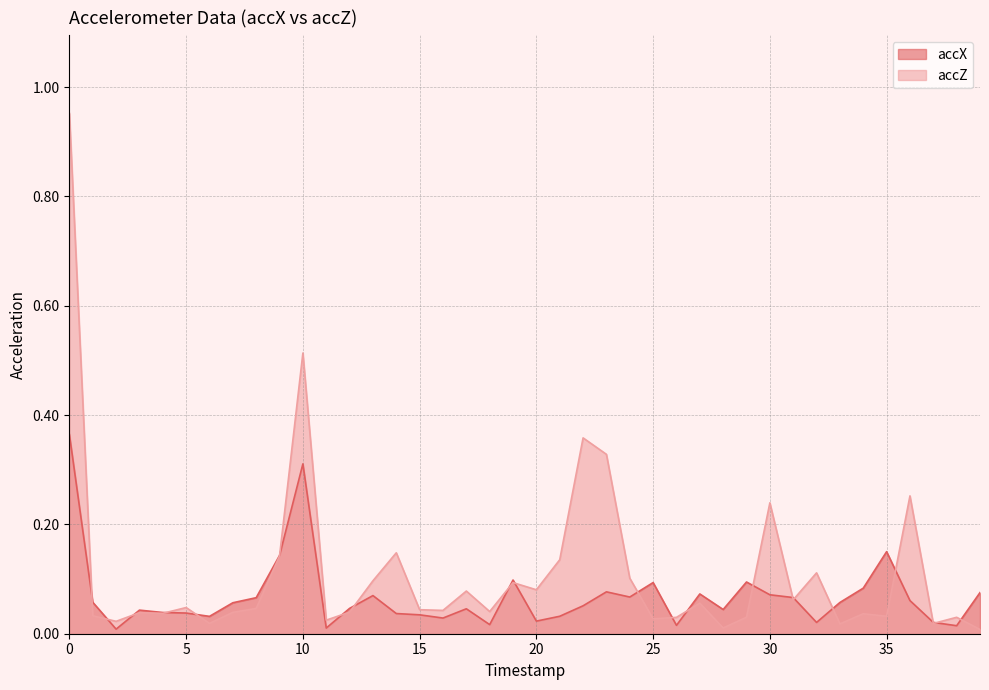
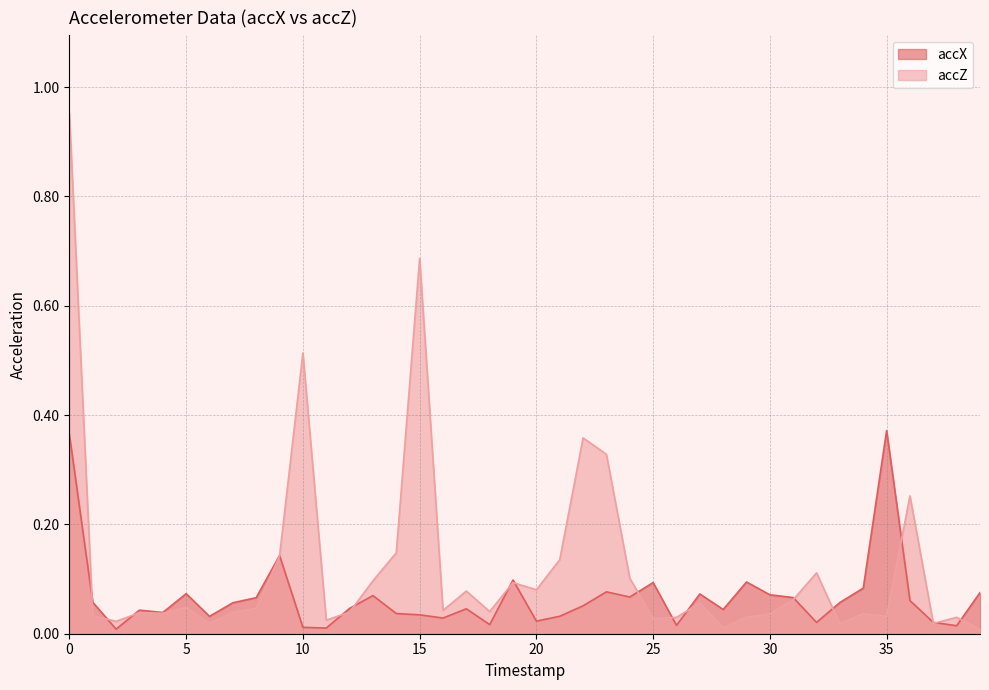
  {
    "accX": {
      "0": 0.36,
-     "5": 0.04,
-     "10": 0.31,
+     "5": 0.07,
+     "10": 0.01,
      "15": 0.03,
      "20": 0.02,
      "25": 0.09,
      "30": 0.07,
-     "35": 0.15
+     "35": 0.37
    },
    "accZ": {
      "0": 0.95,
      "5": 0.05,
      "10": 0.51,
-     "15": 0.04,
+     "15": 0.69,
      "20": 0.08,
      "25": 0.03,
-     "30": 0.24,
+     "30": 0.04,
      "35": 0.03
    }
  }
